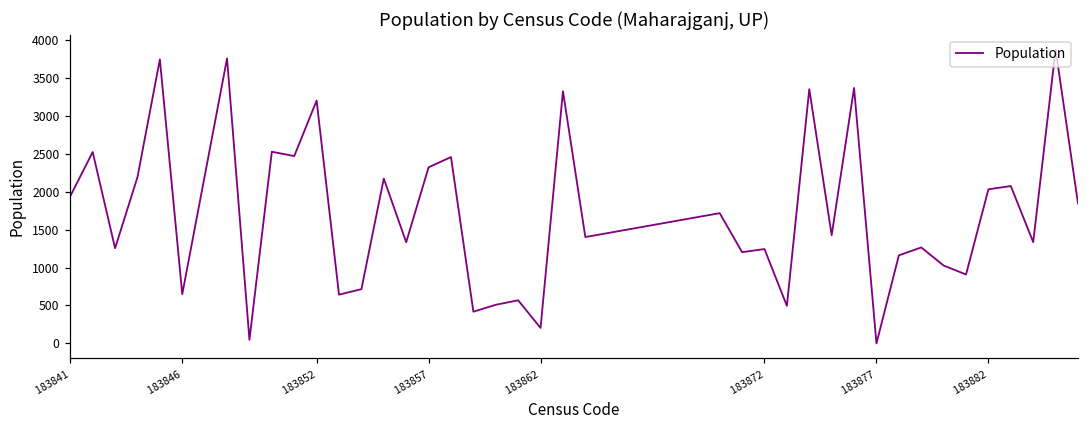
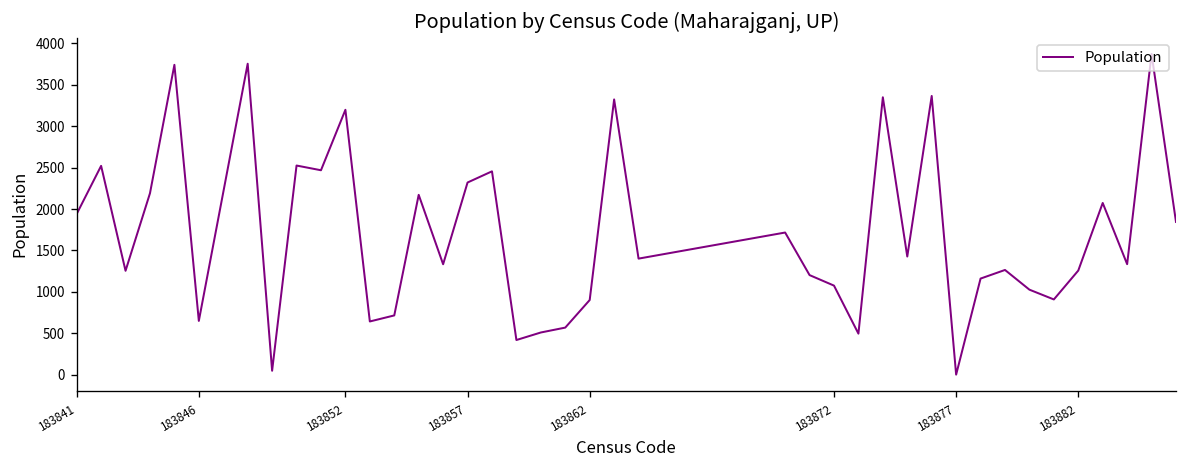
  {
    "183841": 1900,
    "183846": 600,
    "183852": 3200,
    "183857": 2300,
-   "183862": 200,
-   "183872": 1200,
+   "183862": 900,
+   "183872": 1100,
    "183877": 0,
-   "183882": 2000
+   "183882": 1300
  }
